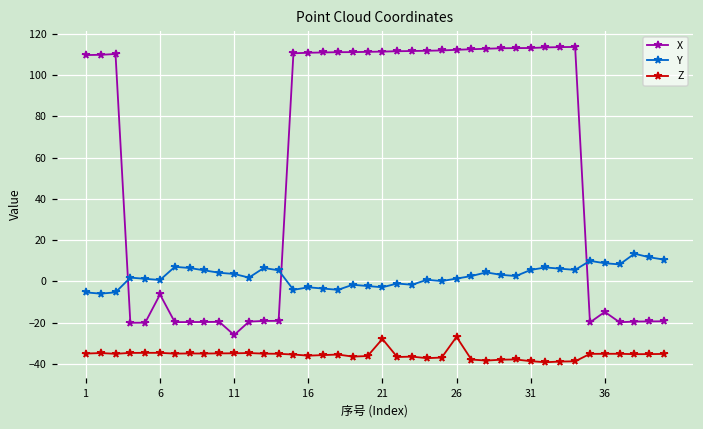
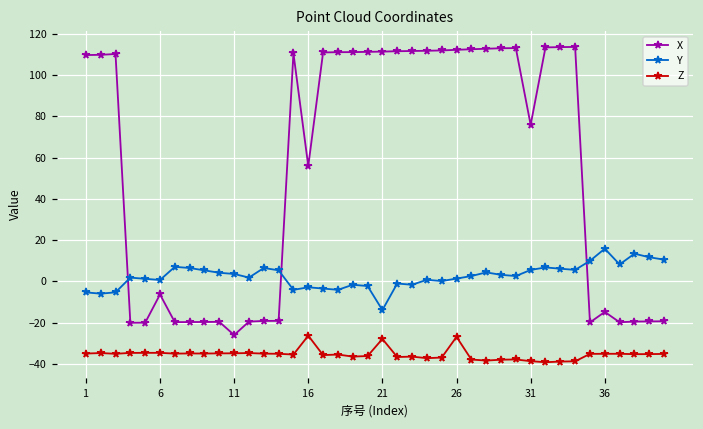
  {
    "X": {
      "1": 110,
      "6": -6,
      "11": -26,
-     "16": 111,
+     "16": 56,
      "21": 111,
      "26": 112,
-     "31": 113,
+     "31": 76,
      "36": -15
    },
    "Y": {
      "1": -5,
      "6": 1,
      "11": 4,
      "16": -3,
-     "21": -3,
+     "21": -14,
      "26": 1,
      "31": 6,
-     "36": 9
+     "36": 16
    },
    "Z": {
      "1": -35,
      "6": -35,
      "11": -35,
-     "16": -36,
+     "16": -26,
      "21": -28,
      "26": -27,
      "31": -39,
      "36": -35
    }
  }
